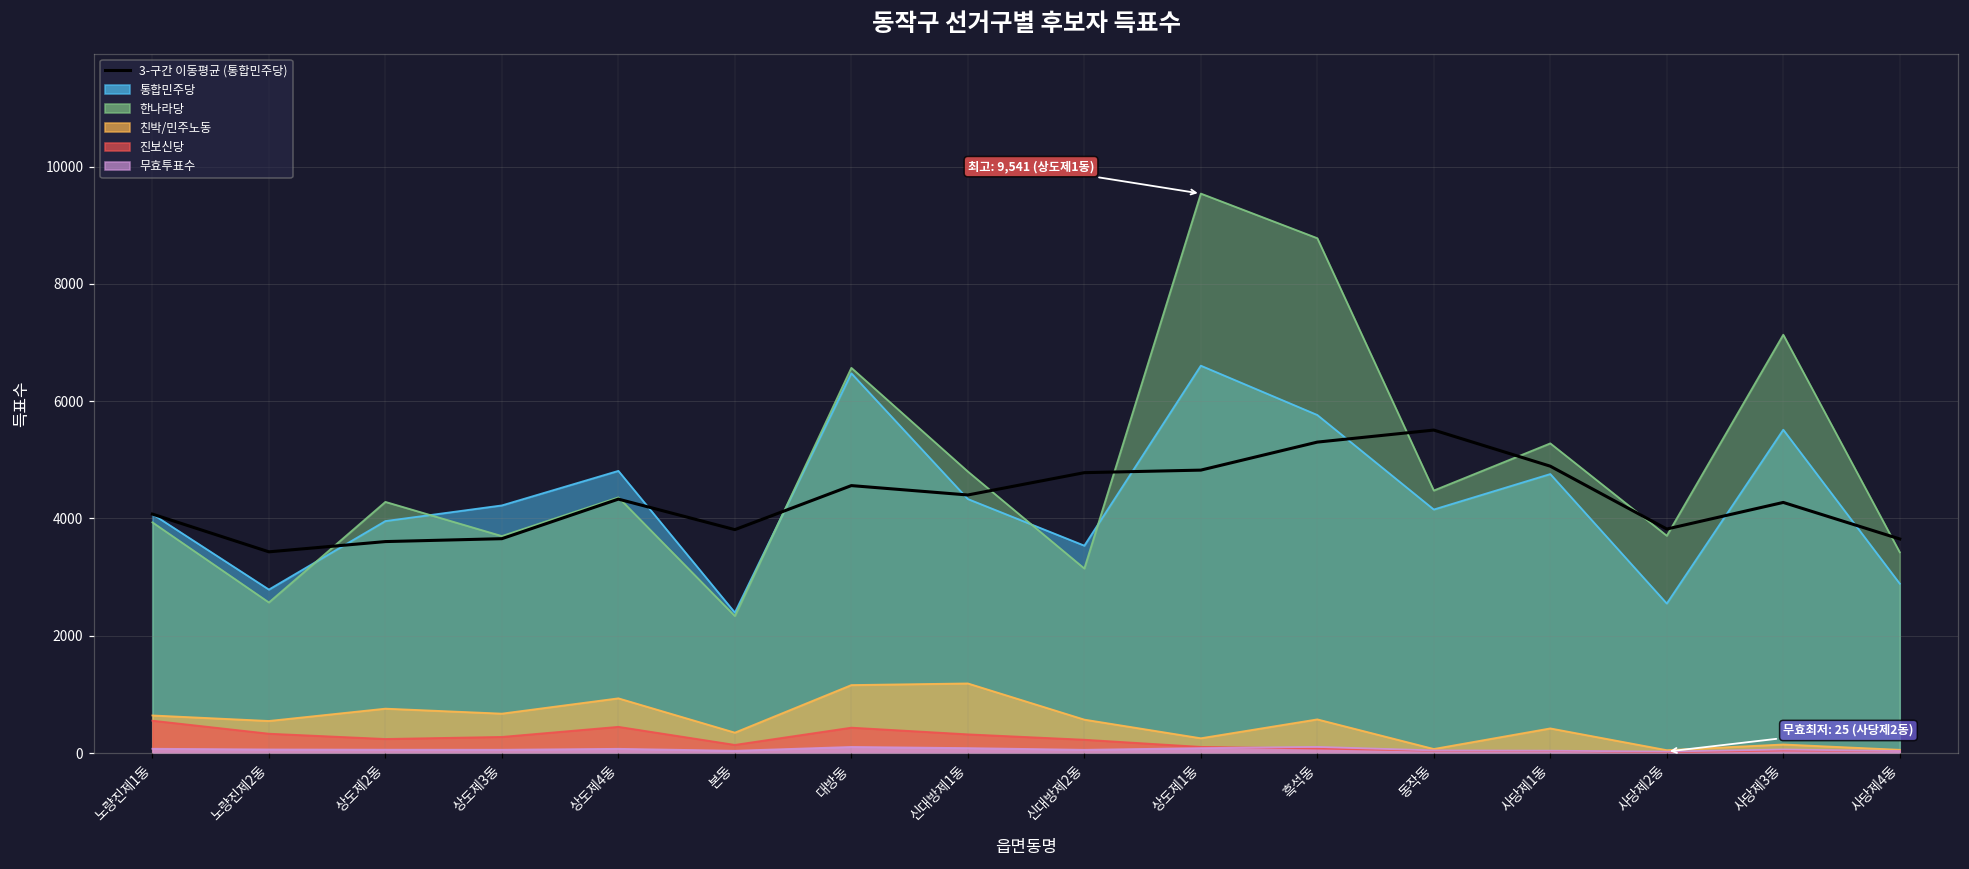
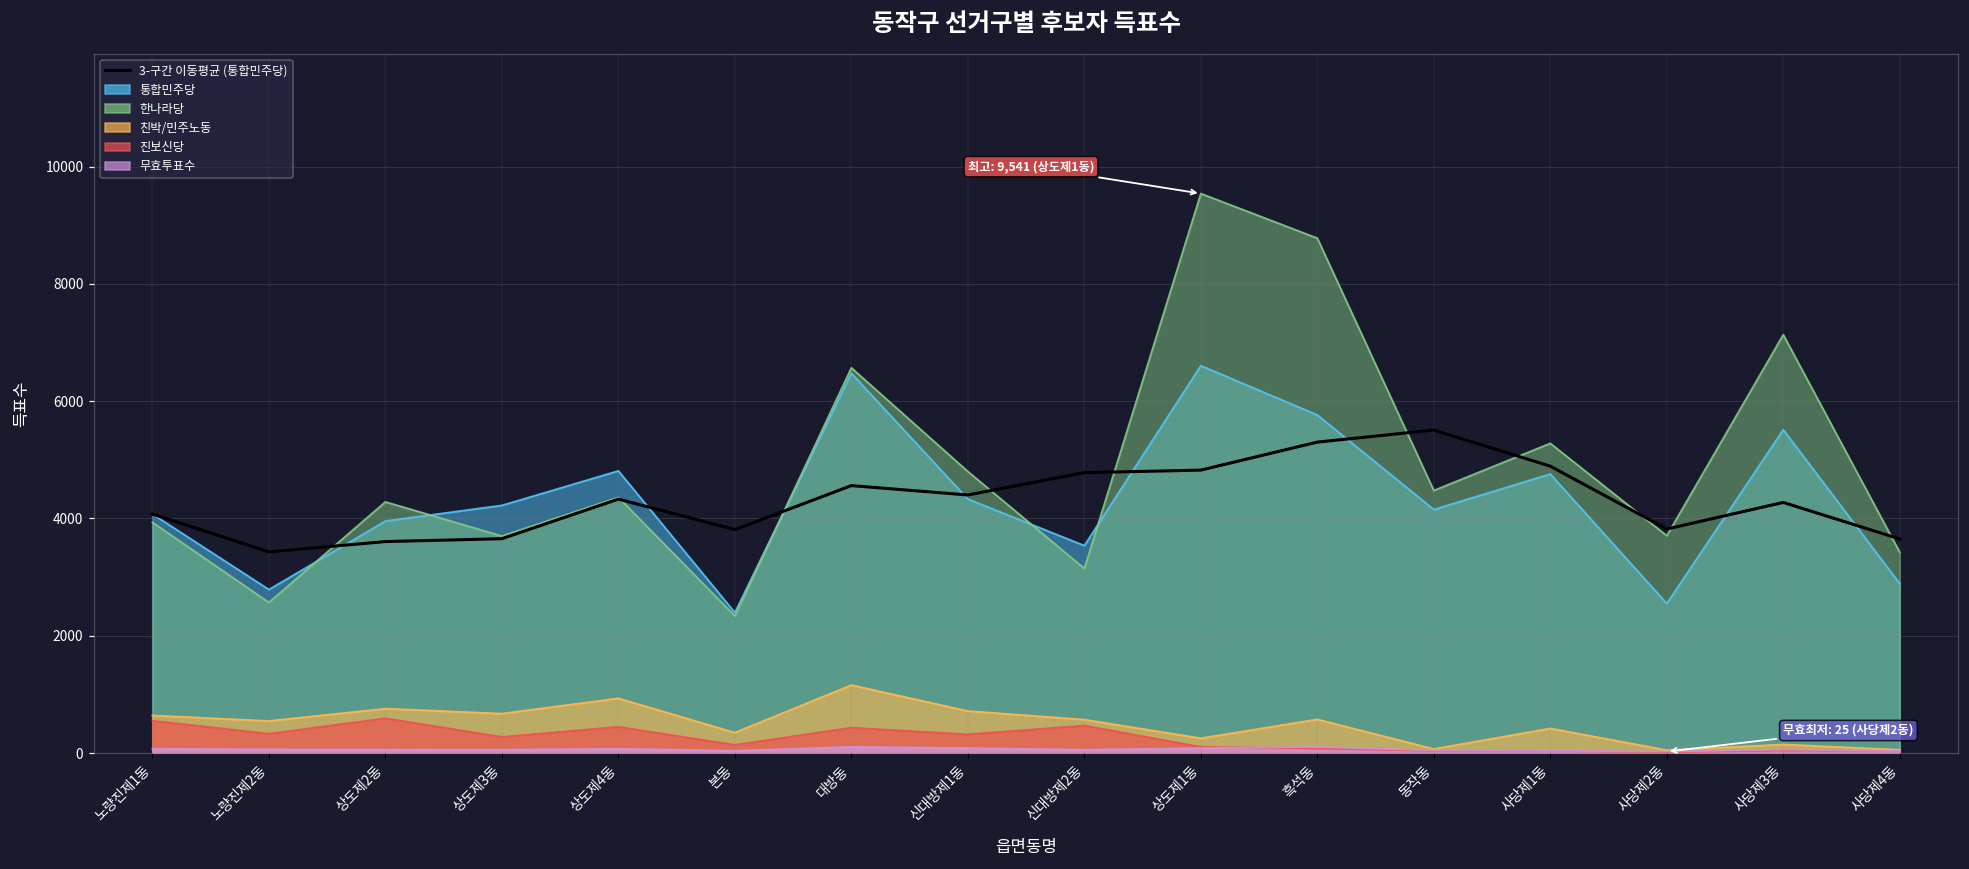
  {
    "통합민주당": {
      "노량진제2동": 2800,
      "상도제2동": 4000,
      "상도제3동": 4200,
      "상도제4동": 4800,
      "본동": 2400,
      "대방동": 6500,
      "신대방제1동": 4300,
      "신대방제2동": 3500,
      "상도제1동": 6600,
      "흑석동": 5800,
      "동작동": 4200,
      "사당제1동": 4800,
      "사당제2동": 2600,
      "사당제3동": 5500,
      "사당제4동": 2900
    },
    "한나라당": {
      "노량진제1동": 3900,
      "노량진제2동": 2600,
      "상도제2동": 4300,
      "본동": 2300,
      "대방동": 6600,
      "신대방제1동": 4800,
      "신대방제2동": 3100,
      "흑석동": 8800,
      "동작동": 4500,
      "사당제1동": 5300,
      "사당제2동": 3700,
      "사당제3동": 7100,
      "사당제4동": 3400
    },
    "친박/민주노동": {
      "노량진제1동": 600,
      "노량진제2동": 500,
      "상도제2동": 800,
      "상도제3동": 700,
      "상도제4동": 900,
      "본동": 300,
      "대방동": 1200,
-     "신대방제1동": 1200,
+     "신대방제1동": 700,
      "신대방제2동": 600,
      "상도제1동": 300,
      "흑석동": 600,
      "사당제1동": 400
    },
    "진보신당": {
      "노량진제1동": 600,
      "노량진제2동": 300,
-     "상도제2동": 200,
+     "상도제2동": 600,
      "상도제3동": 300,
      "상도제4동": 400,
      "본동": 100,
      "대방동": 400,
      "신대방제1동": 300,
-     "신대방제2동": 200
+     "신대방제2동": 500
    },
    "무효투표수": {
      "노량진제1동": 100,
      "노량진제2동": 100,
      "상도제2동": 100,
      "상도제3동": 100,
      "상도제4동": 100,
      "본동": 0,
      "대방동": 100,
      "신대방제1동": 100,
      "신대방제2동": 100
    },
    "3-구간 이동평균 (통합민주당)": {
      "노량진제2동": 3400,
      "상도제2동": 3600,
      "본동": 3800,
      "대방동": 4600,
      "신대방제1동": 4400,
      "신대방제2동": 4800,
      "상도제1동": 4800,
      "흑석동": 5300,
      "동작동": 5500,
      "사당제1동": 4900,
      "사당제2동": 3800,
      "사당제3동": 4300,
      "사당제4동": 3700
    }
  }
